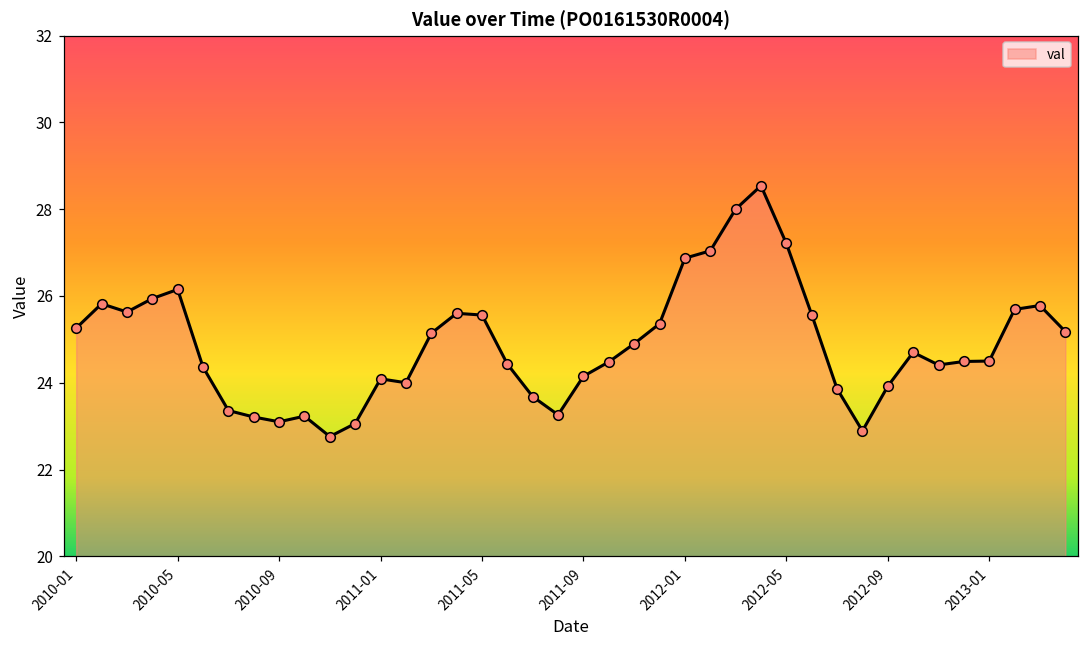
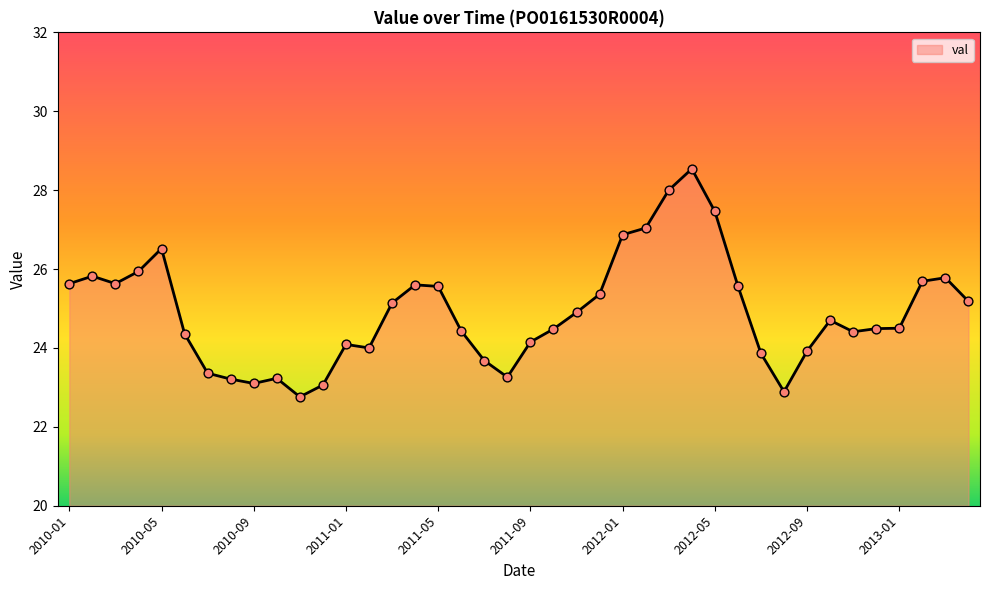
  {
-   "2010-01": 25.3,
-   "2010-05": 26.2,
+   "2010-01": 25.6,
+   "2010-05": 26.5,
    "2010-09": 23.1,
    "2011-01": 24.1,
    "2011-05": 25.6,
    "2011-09": 24.2,
    "2012-01": 26.9,
-   "2012-05": 27.2,
+   "2012-05": 27.5,
    "2012-09": 23.9,
    "2013-01": 24.5
  }
